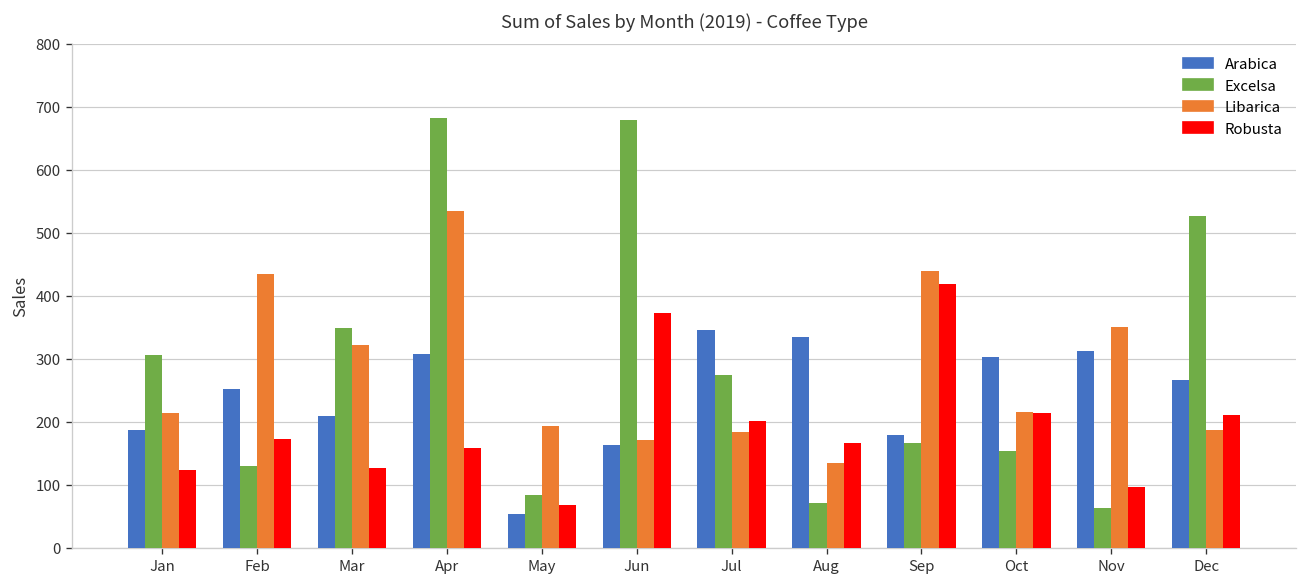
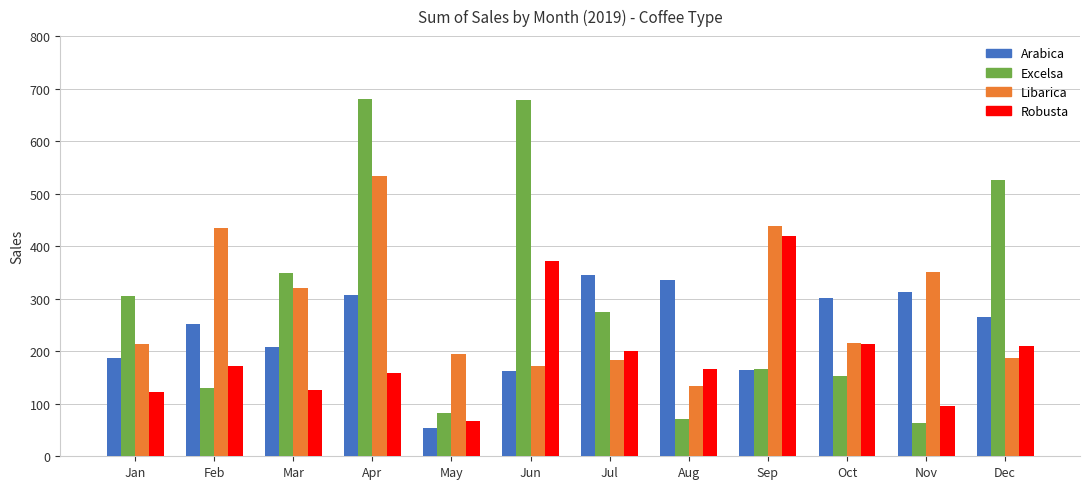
  {
    "Arabica": {
      "Jan": 190,
      "Feb": 250,
      "Mar": 210,
      "Apr": 310,
      "May": 50,
      "Jun": 160,
      "Jul": 350,
      "Aug": 330,
-     "Sep": 180,
+     "Sep": 160,
      "Oct": 300,
      "Nov": 310,
      "Dec": 270
    },
    "Excelsa": {
      "Jan": 310,
      "Feb": 130,
      "Mar": 350,
      "Apr": 680,
      "May": 80,
      "Jun": 680,
      "Jul": 270,
      "Aug": 70,
      "Sep": 170,
      "Oct": 150,
      "Nov": 60,
      "Dec": 530
    },
    "Libarica": {
      "Jan": 210,
      "Feb": 430,
      "Mar": 320,
      "Apr": 530,
      "May": 190,
      "Jun": 170,
      "Jul": 180,
      "Aug": 130,
      "Sep": 440,
      "Oct": 220,
      "Nov": 350,
      "Dec": 190
    },
    "Robusta": {
      "Jan": 120,
      "Feb": 170,
      "Mar": 130,
      "Apr": 160,
      "May": 70,
      "Jun": 370,
      "Jul": 200,
      "Aug": 170,
      "Sep": 420,
      "Oct": 210,
      "Nov": 100,
      "Dec": 210
    }
  }
